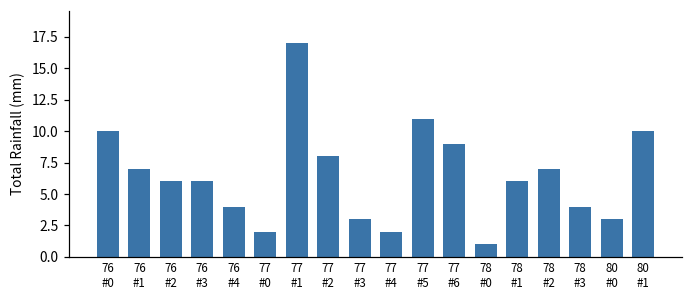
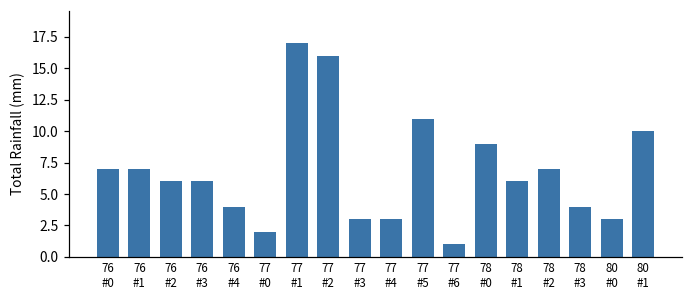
  {
-   "76 #0": 10,
+   "76 #0": 7,
    "76 #1": 7,
    "76 #2": 6,
    "76 #3": 6,
    "76 #4": 4,
    "77 #0": 2,
    "77 #1": 17,
-   "77 #2": 8,
+   "77 #2": 16,
    "77 #3": 3,
-   "77 #4": 2,
+   "77 #4": 3,
    "77 #5": 11,
-   "77 #6": 9,
-   "78 #0": 1,
+   "77 #6": 1,
+   "78 #0": 9,
    "78 #1": 6,
    "78 #2": 7,
    "78 #3": 4,
    "80 #0": 3,
    "80 #1": 10
  }
